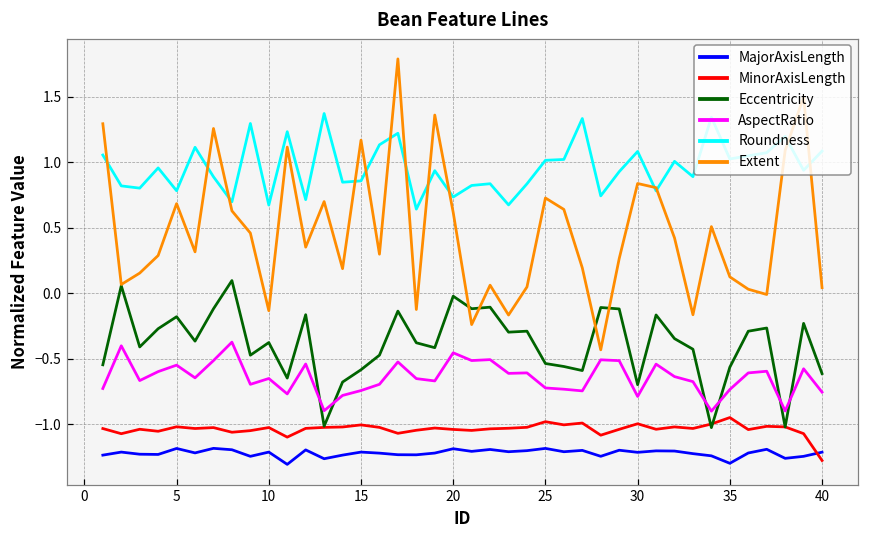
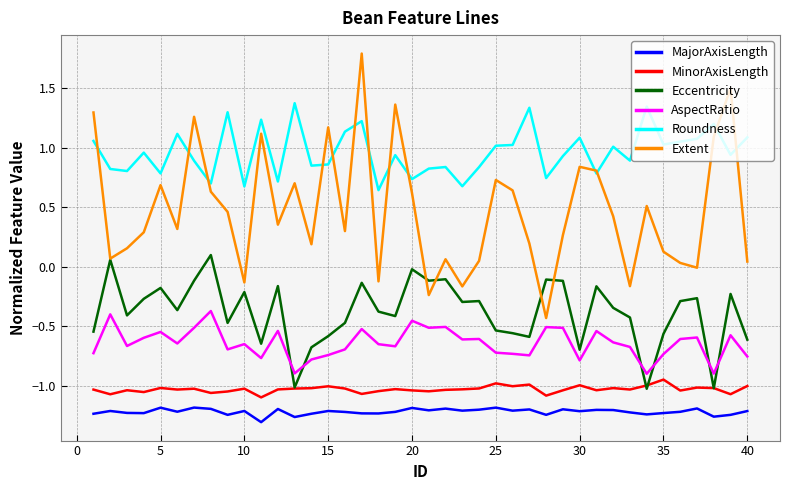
  {
    "MajorAxisLength": {
      "5": -1.18,
      "10": -1.21,
      "15": -1.21,
      "20": -1.18,
      "25": -1.18,
      "30": -1.21,
-     "35": -1.30,
+     "35": -1.23,
      "40": -1.21
    },
    "MinorAxisLength": {
      "5": -1.02,
      "10": -1.02,
      "15": -1.00,
      "20": -1.04,
      "25": -0.98,
      "30": -0.99,
      "35": -0.95,
-     "40": -1.27
+     "40": -1.00
    },
    "Eccentricity": {
      "5": -0.18,
-     "10": -0.38,
+     "10": -0.21,
      "15": -0.58,
      "20": -0.02,
      "25": -0.53,
      "30": -0.70,
      "35": -0.56,
      "40": -0.61
    },
    "AspectRatio": {
      "5": -0.55,
      "10": -0.65,
      "15": -0.74,
      "20": -0.45,
      "25": -0.72,
      "30": -0.79,
      "35": -0.73,
      "40": -0.75
    },
    "Roundness": {
      "5": 0.78,
      "10": 0.67,
      "15": 0.86,
      "20": 0.73,
      "25": 1.01,
      "30": 1.08
    },
    "Extent": {
      "5": 0.68,
      "10": -0.13,
      "15": 1.17,
      "20": 0.62,
      "25": 0.73,
      "30": 0.84,
      "35": 0.13,
      "40": 0.04
    }
  }
